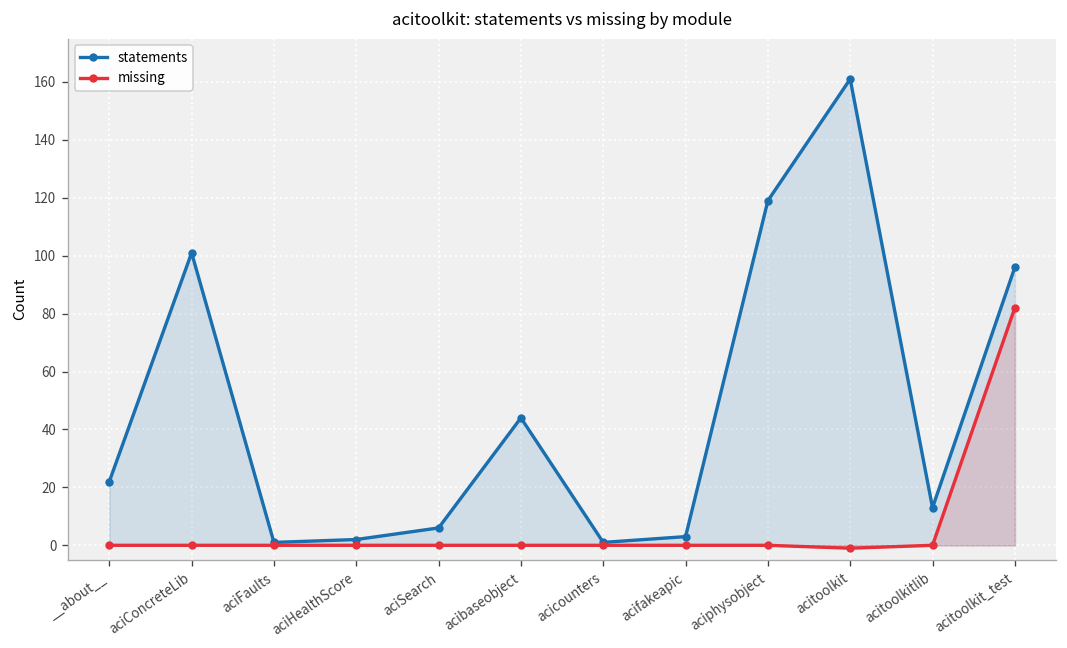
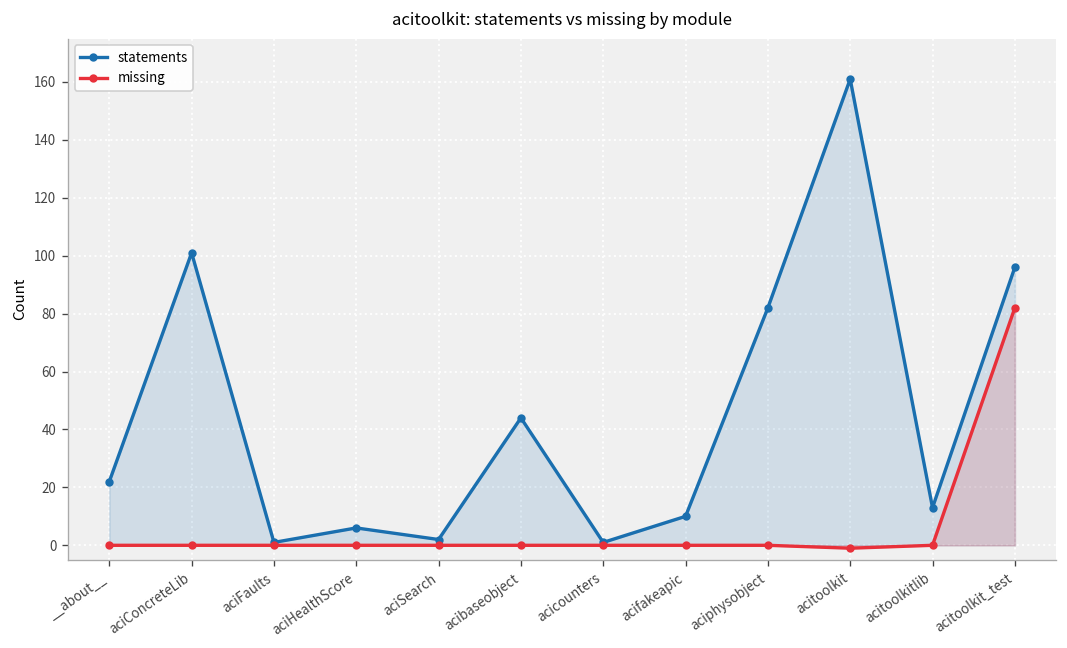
  {
    "statements": {
      "__about__": 22,
      "aciConcreteLib": 101,
-     "aciHealthScore": 2,
-     "aciSearch": 6,
+     "aciHealthScore": 6,
+     "aciSearch": 2,
      "acibaseobject": 44,
-     "acifakeapic": 3,
-     "aciphysobject": 119,
+     "acifakeapic": 10,
+     "aciphysobject": 82,
      "acitoolkit": 161,
      "acitoolkitlib": 13,
      "acitoolkit_test": 96
    }
  }
